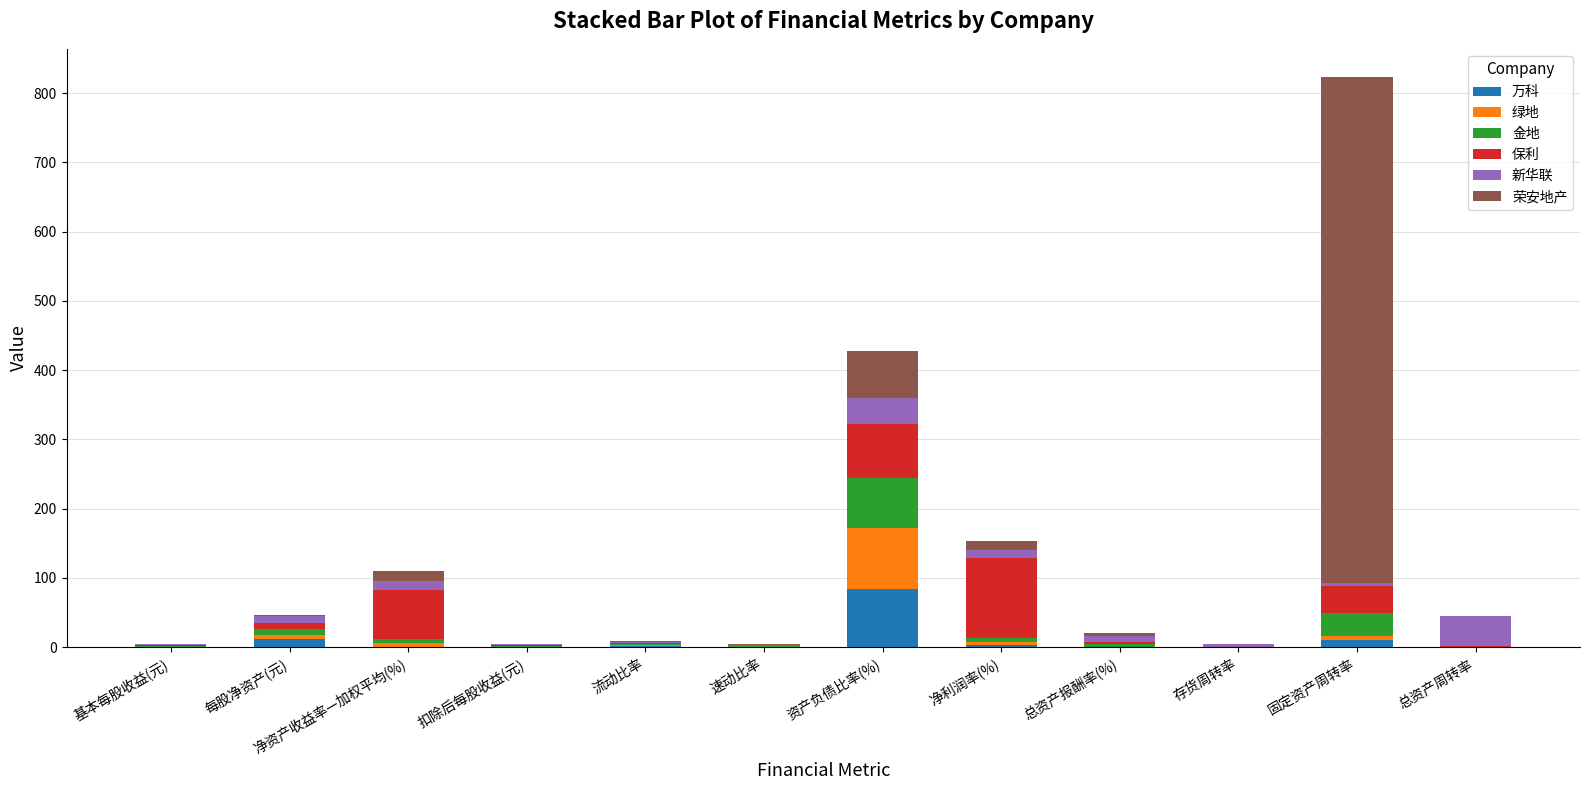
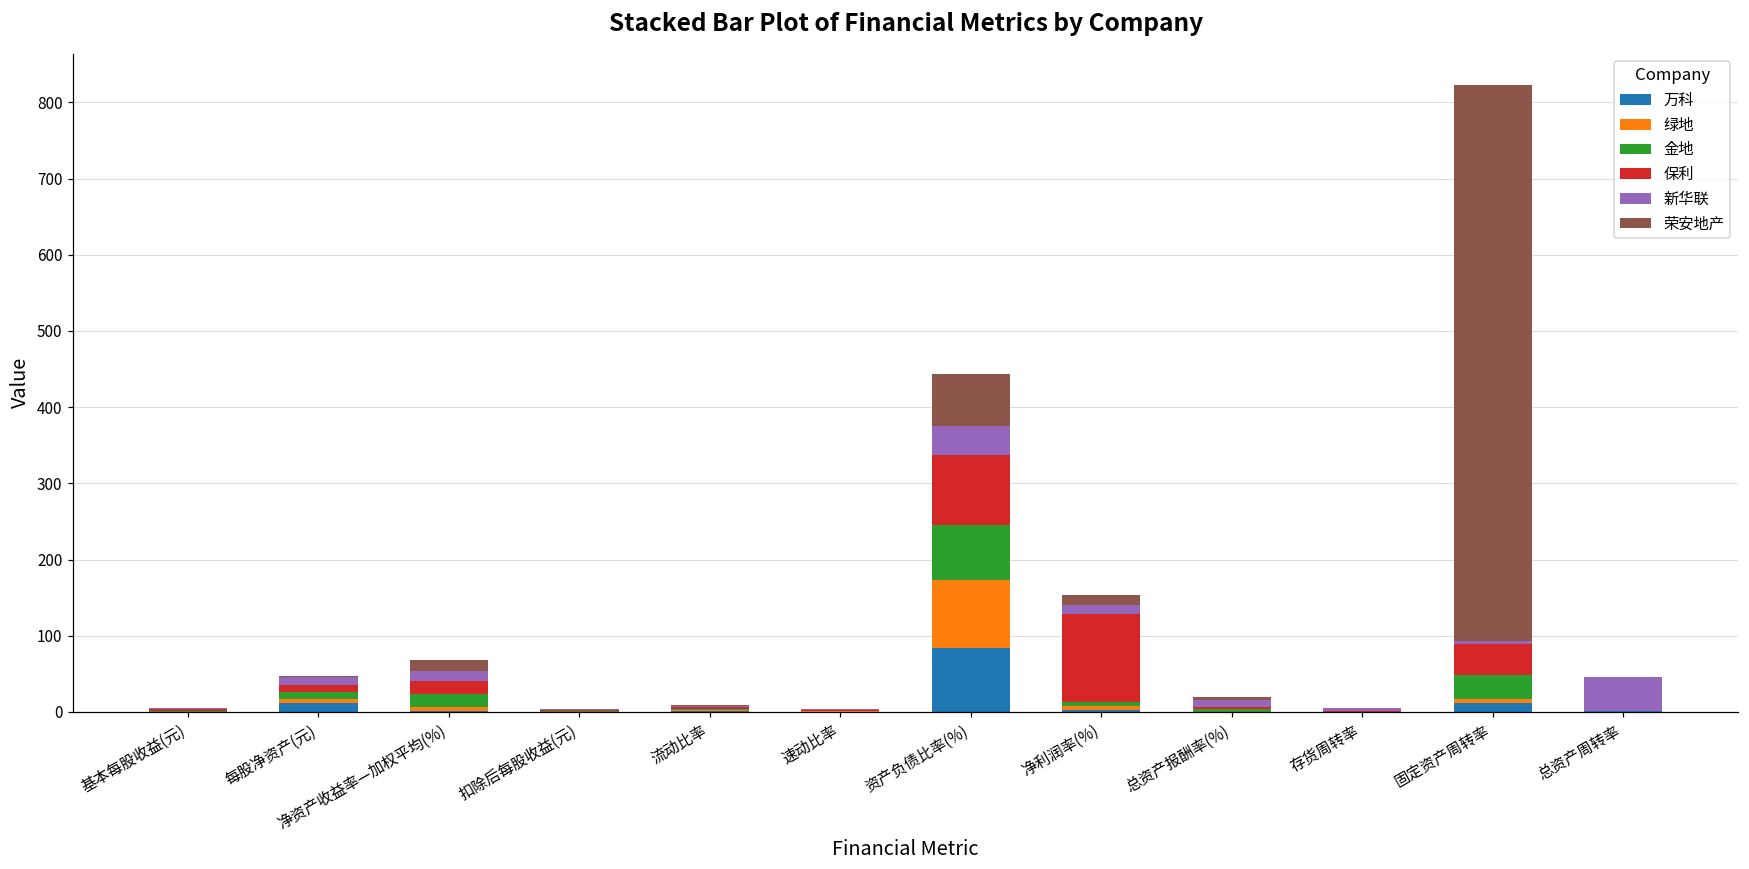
  {
    "万科": {
      "每股净资产(元)": 10,
      "资产负债比率(%)": 80,
      "固定资产周转率": 10
    },
    "绿地": {
      "每股净资产(元)": 10,
      "净资产收益率—加权平均(%)": 10,
      "资产负债比率(%)": 90,
      "净利润率(%)": 0,
      "固定资产周转率": 10
    },
    "金地": {
      "每股净资产(元)": 10,
-     "净资产收益率—加权平均(%)": 10,
+     "净资产收益率—加权平均(%)": 20,
      "资产负债比率(%)": 70,
      "净利润率(%)": 10,
      "总资产报酬率(%)": 0,
      "固定资产周转率": 30
    },
    "保利": {
      "每股净资产(元)": 10,
-     "净资产收益率—加权平均(%)": 70,
-     "资产负债比率(%)": 80,
+     "净资产收益率—加权平均(%)": 20,
+     "资产负债比率(%)": 90,
      "净利润率(%)": 120,
      "固定资产周转率": 40
    },
    "新华联": {
      "每股净资产(元)": 10,
      "净资产收益率—加权平均(%)": 10,
      "资产负债比率(%)": 40,
      "净利润率(%)": 10,
      "总资产报酬率(%)": 10,
      "存货周转率": 0,
      "总资产周转率": 40
    },
    "荣安地产": {
      "净资产收益率—加权平均(%)": 10,
      "资产负债比率(%)": 70,
      "净利润率(%)": 10,
      "总资产报酬率(%)": 0,
      "固定资产周转率": 730
    }
  }
